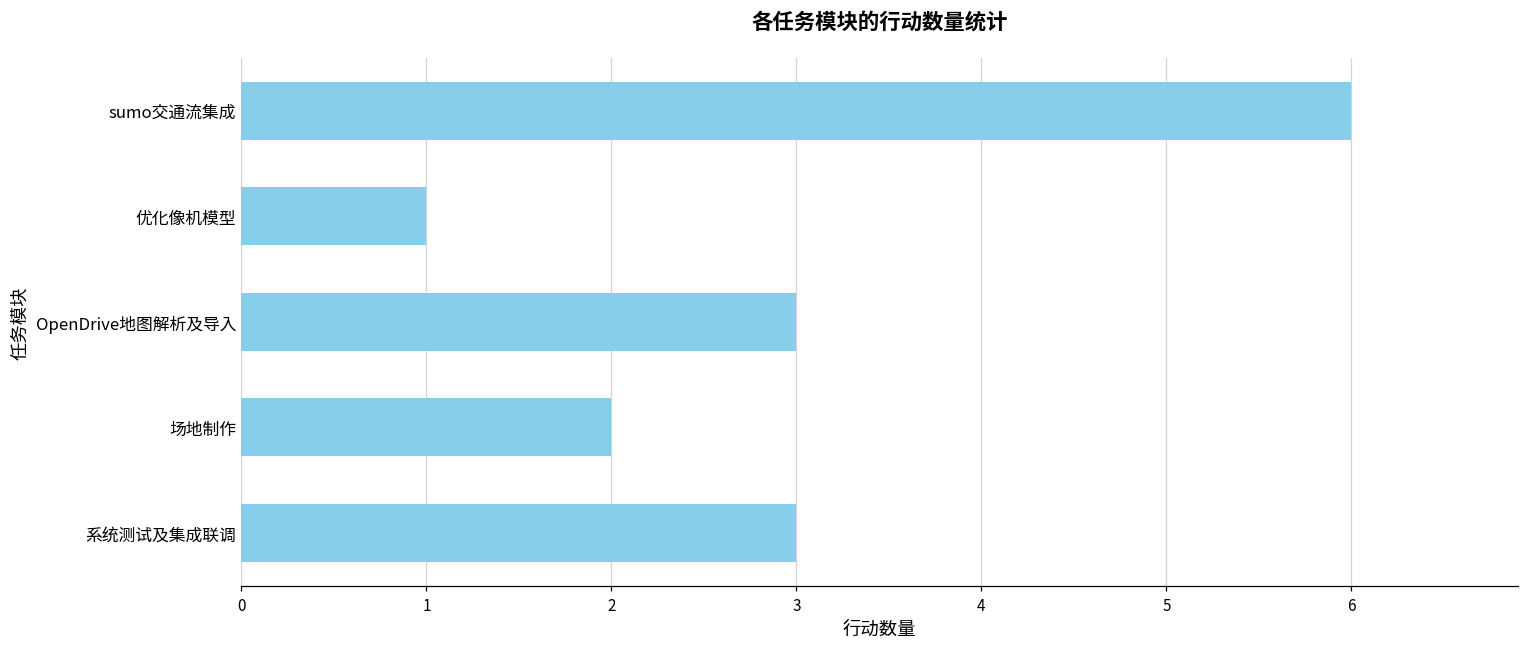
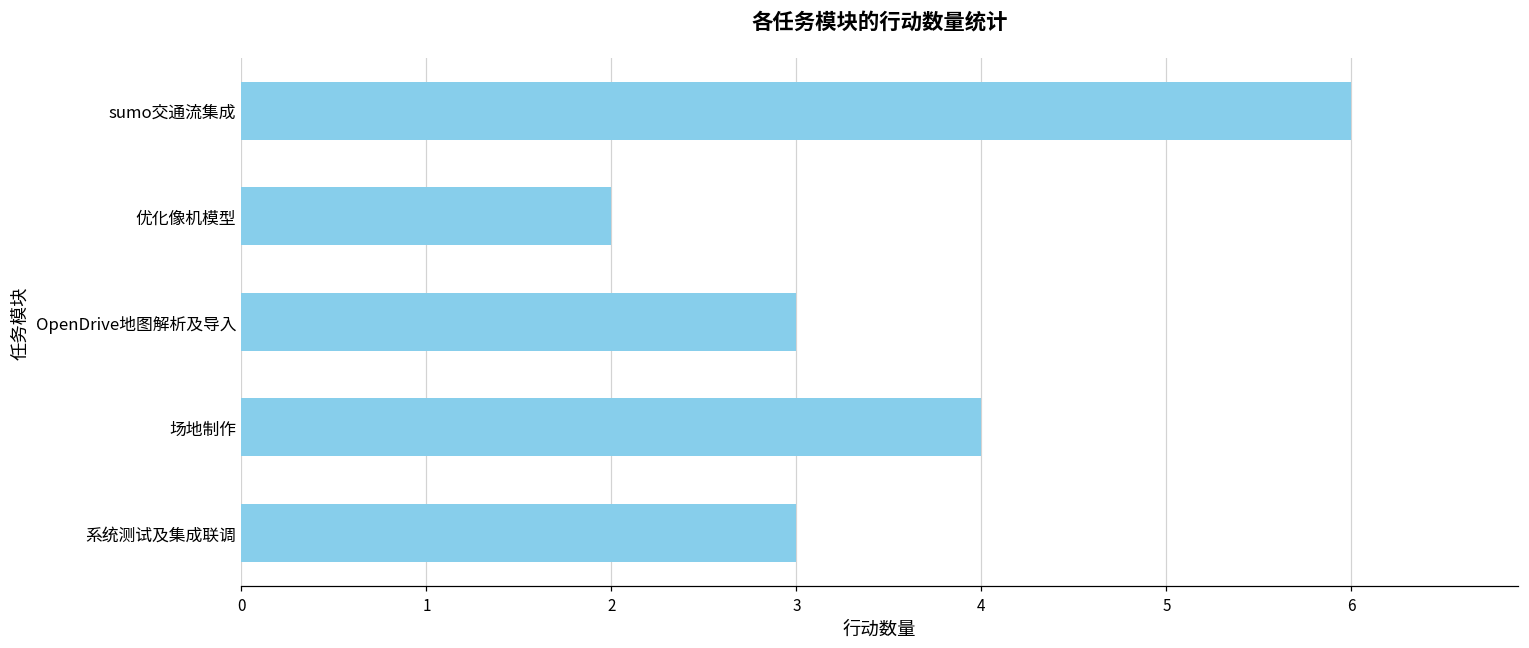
  {
    "sumo交通流集成": 6,
-   "优化像机模型": 1,
+   "优化像机模型": 2,
    "OpenDrive地图解析及导入": 3,
-   "场地制作": 2,
+   "场地制作": 4,
    "系统测试及集成联调": 3
  }
